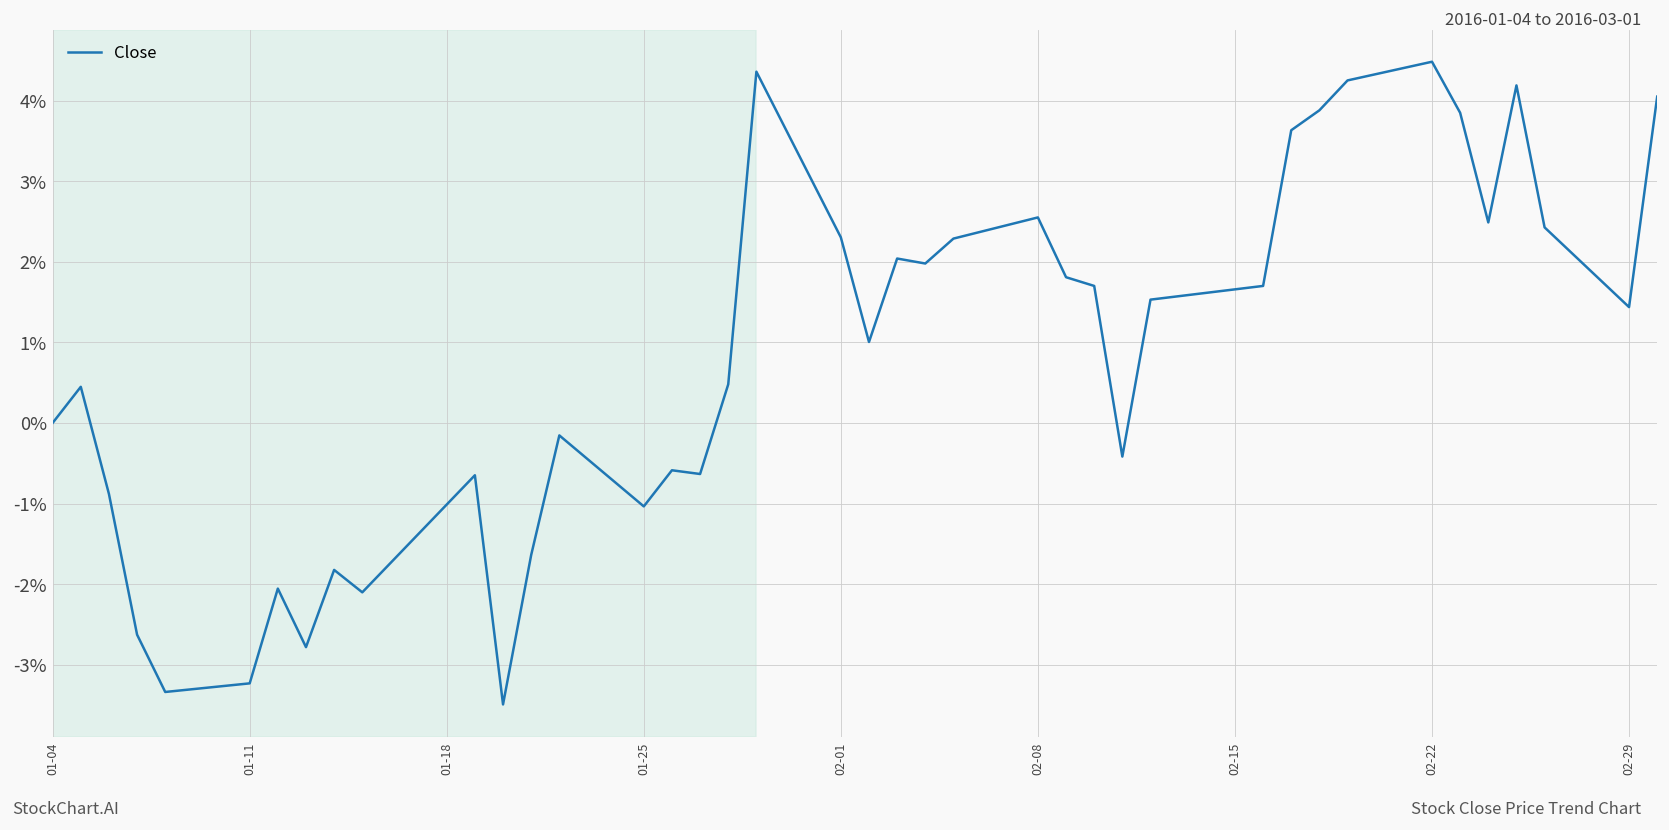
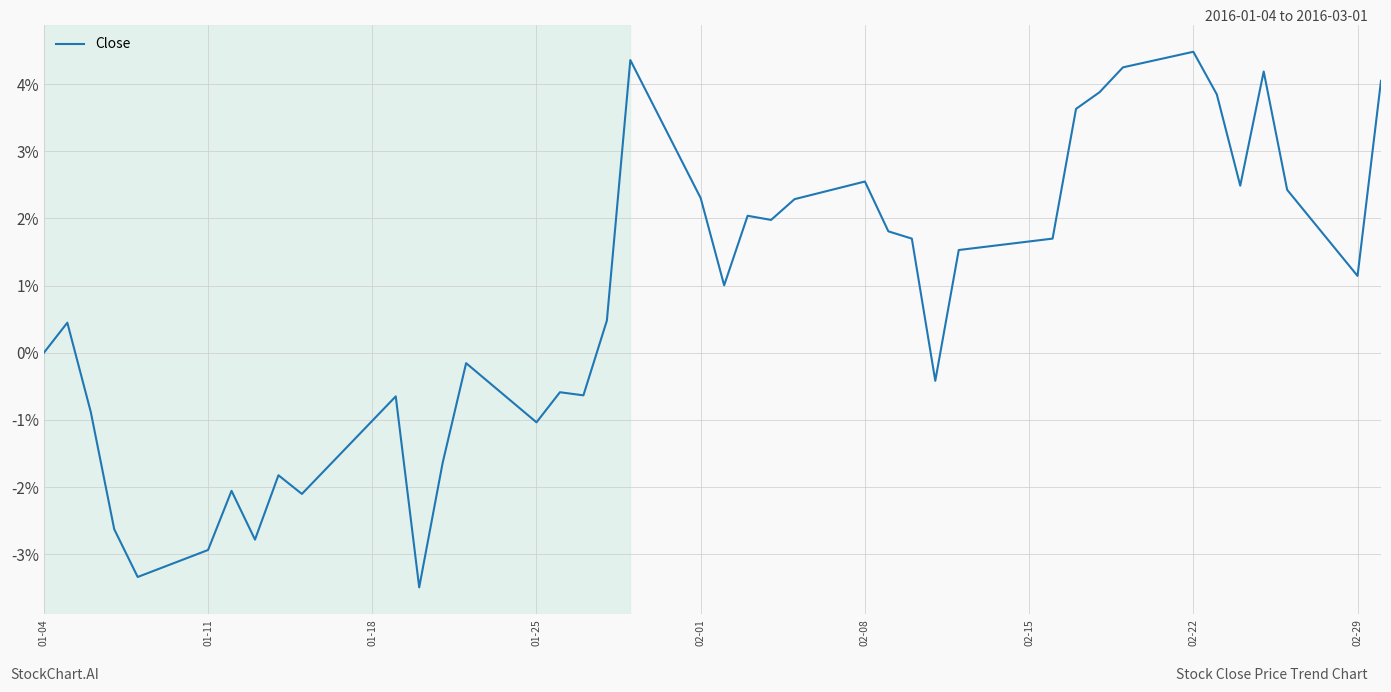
  {
    "01-04": "0.0%",
-   "01-11": "-3.2%",
+   "01-11": "-2.9%",
    "01-25": "-1.0%",
    "02-01": "2.3%",
    "02-08": "2.5%",
    "02-22": "4.5%",
-   "02-29": "1.4%"
+   "02-29": "1.1%"
  }
